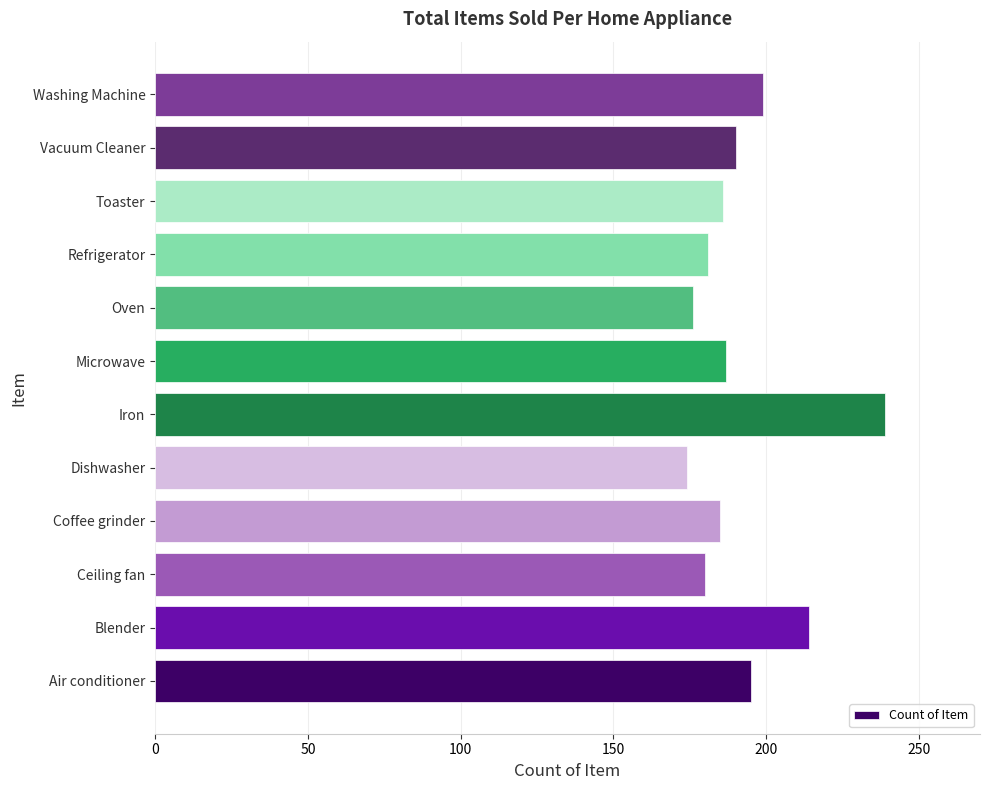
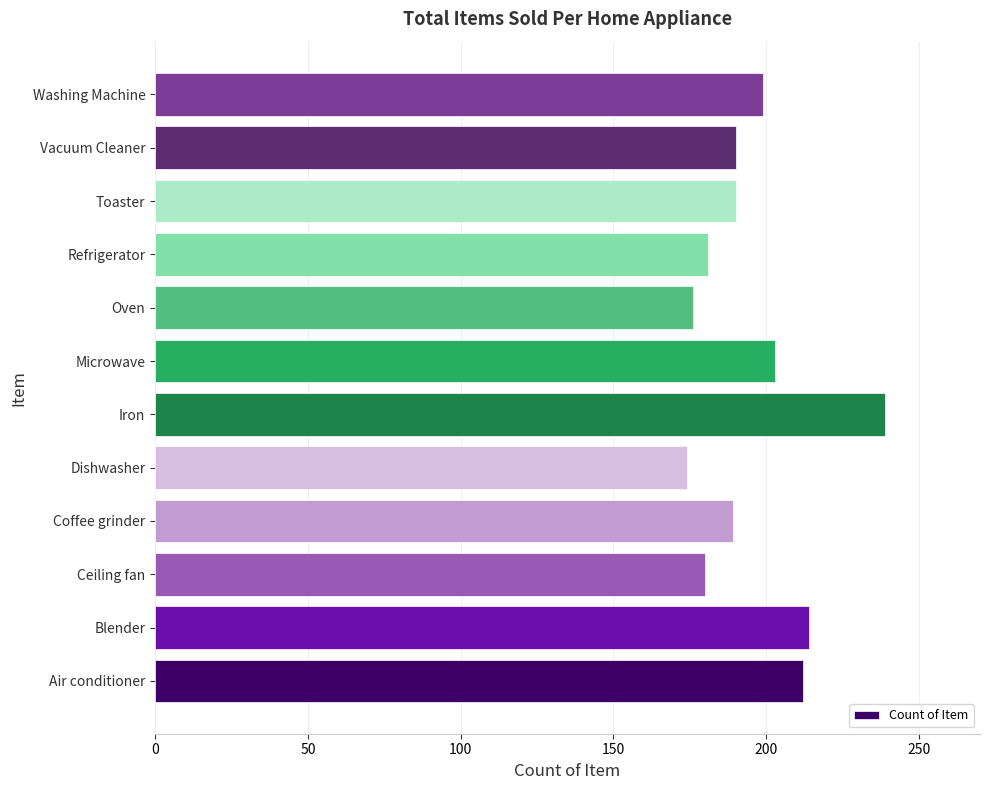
  {
    "Washing Machine": 199,
    "Vacuum Cleaner": 190,
-   "Toaster": 186,
+   "Toaster": 190,
    "Refrigerator": 181,
    "Oven": 176,
-   "Microwave": 187,
+   "Microwave": 203,
    "Iron": 239,
    "Dishwasher": 174,
-   "Coffee grinder": 185,
+   "Coffee grinder": 189,
    "Ceiling fan": 180,
    "Blender": 214,
-   "Air conditioner": 195
+   "Air conditioner": 212
  }
